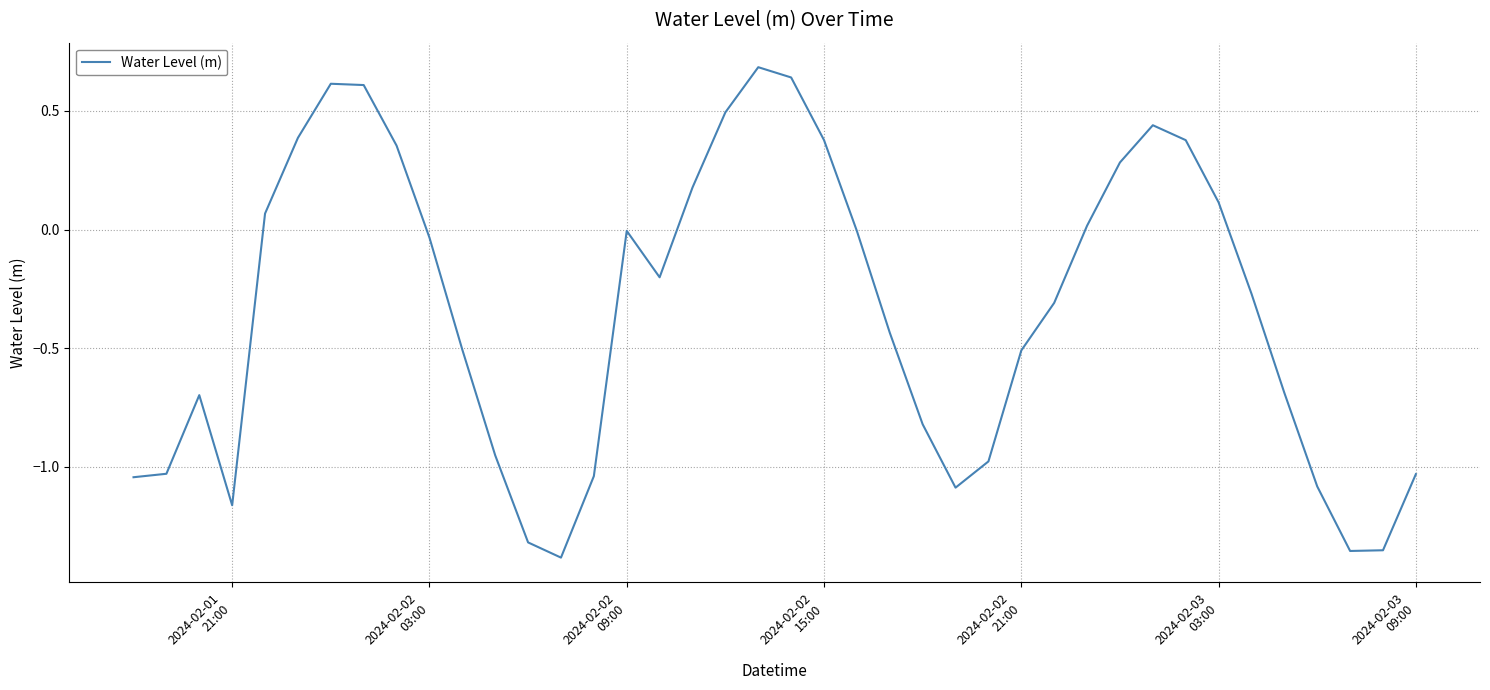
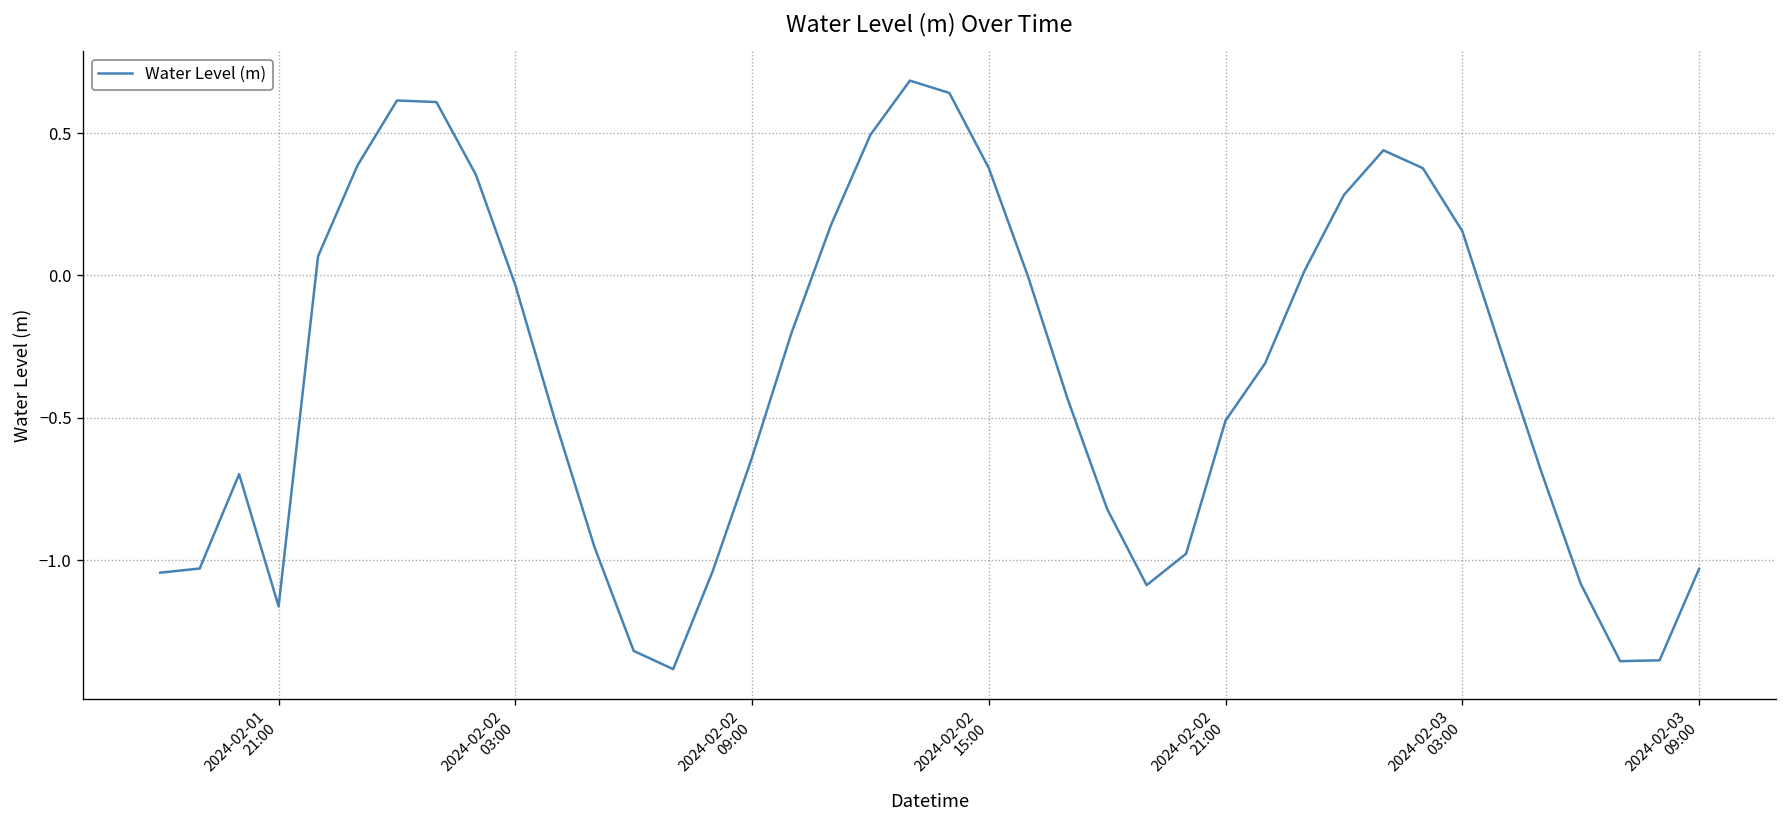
  {
    "2024-02-01 21:00": -1.16,
    "2024-02-02 03:00": -0.03,
-   "2024-02-02 09:00": -0.01,
+   "2024-02-02 09:00": -0.64,
    "2024-02-02 15:00": 0.38,
    "2024-02-02 21:00": -0.51,
-   "2024-02-03 03:00": 0.11,
+   "2024-02-03 03:00": 0.16,
    "2024-02-03 09:00": -1.03
  }
